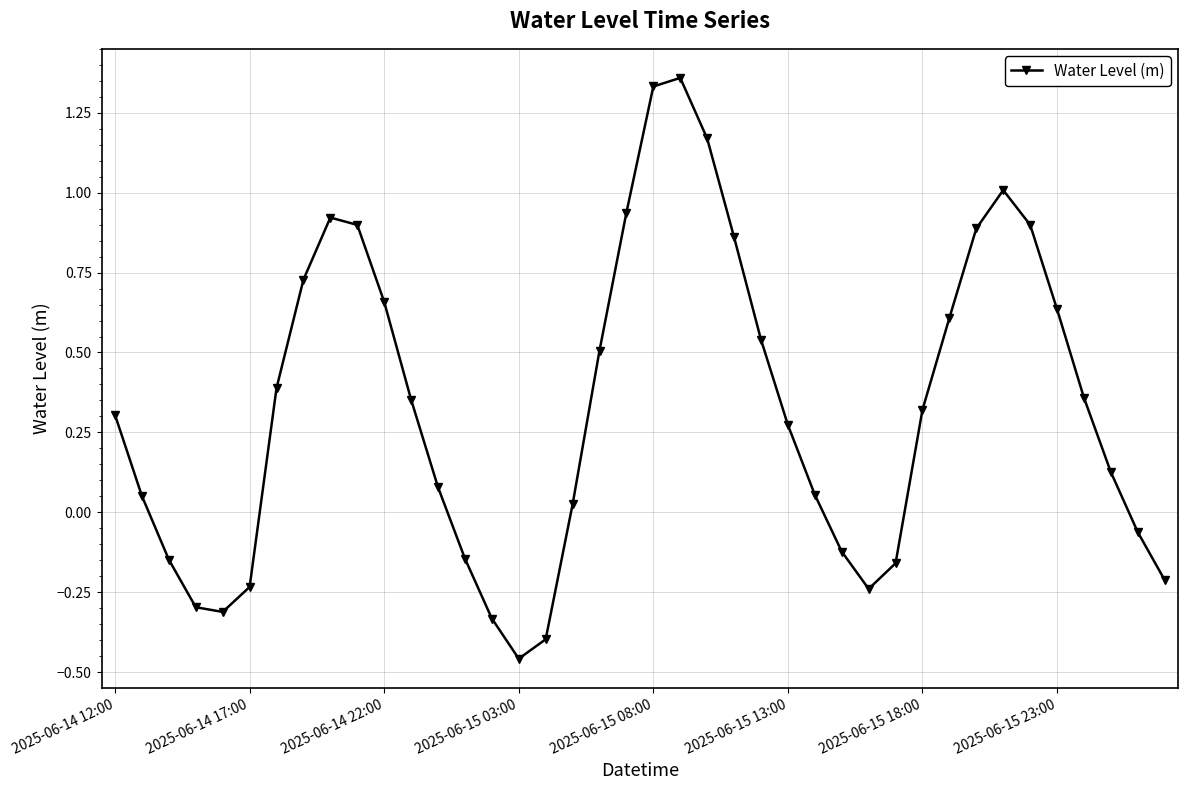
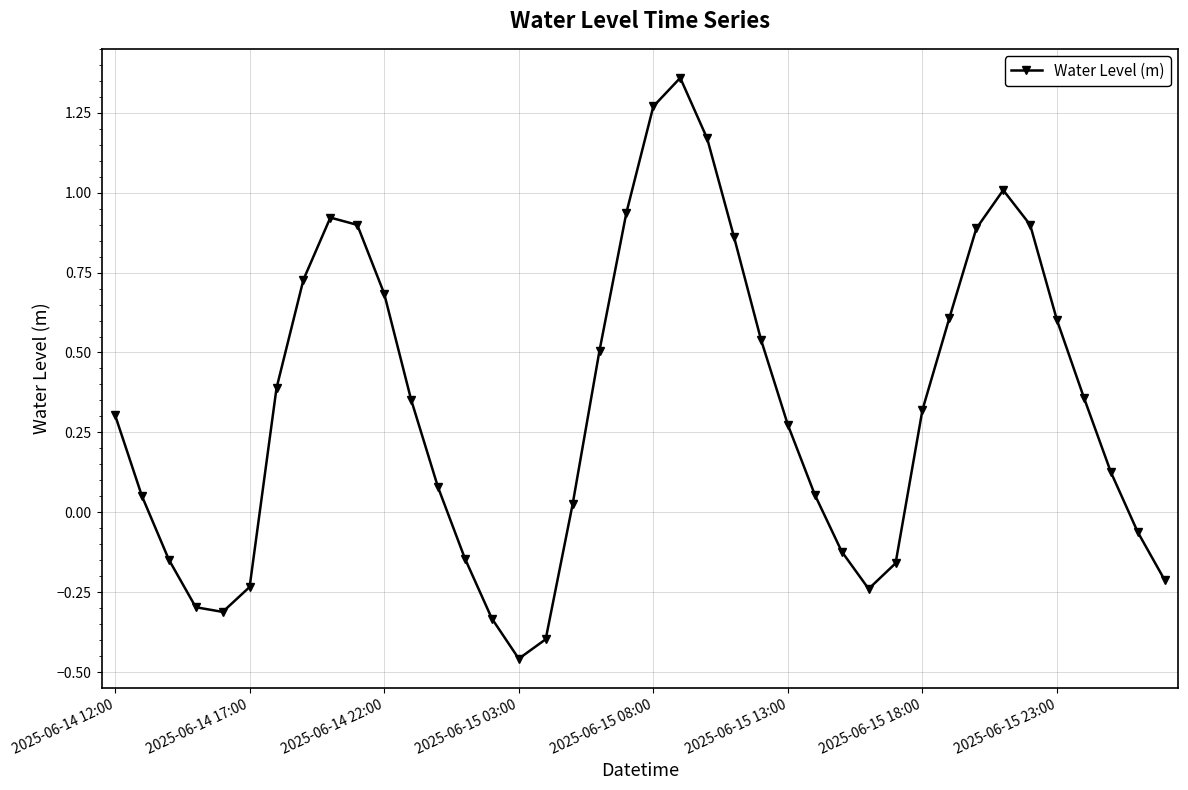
  {
    "2025-06-14 12:00": 0.30,
    "2025-06-14 17:00": -0.23,
-   "2025-06-14 22:00": 0.66,
+   "2025-06-14 22:00": 0.68,
    "2025-06-15 03:00": -0.46,
-   "2025-06-15 08:00": 1.33,
+   "2025-06-15 08:00": 1.27,
    "2025-06-15 13:00": 0.27,
    "2025-06-15 18:00": 0.32,
-   "2025-06-15 23:00": 0.64
+   "2025-06-15 23:00": 0.60
  }
